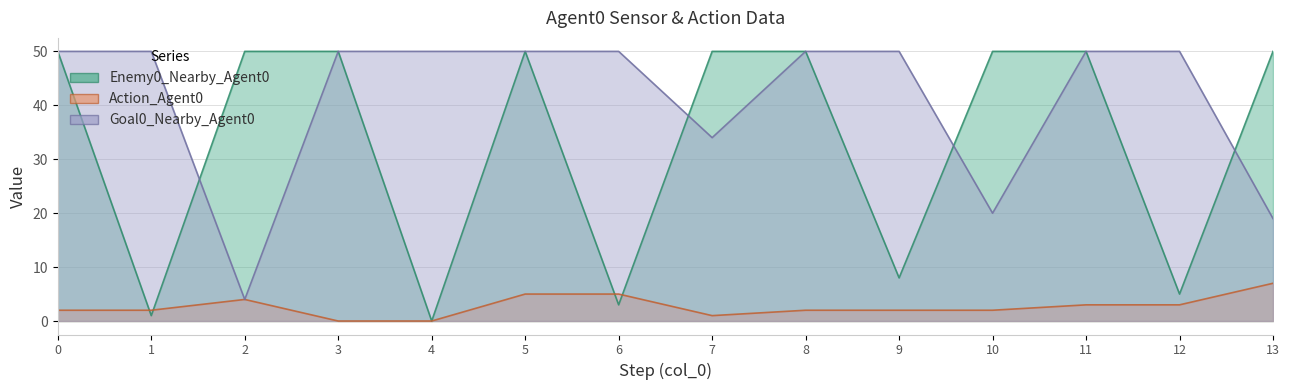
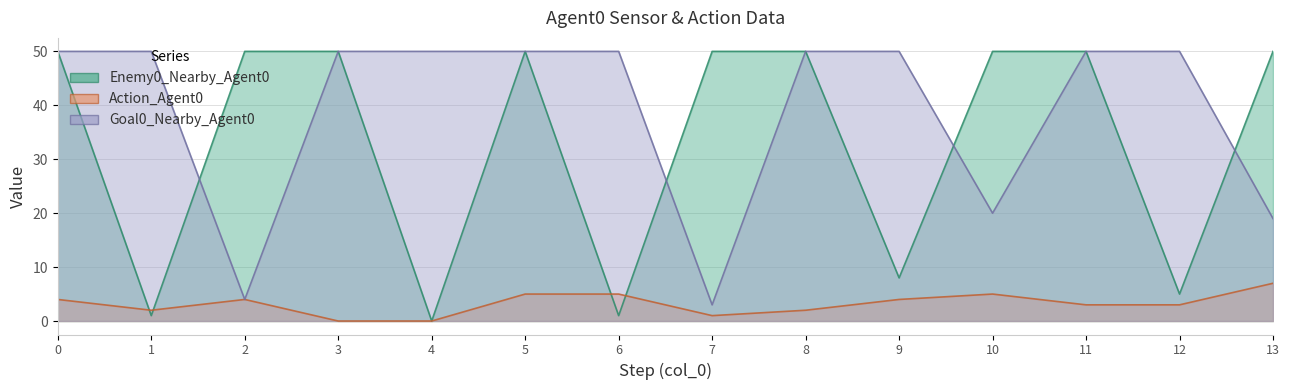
  {
    "Enemy0_Nearby_Agent0": {
      "1": 1,
      "2": 50,
-     "6": 3,
+     "6": 1,
      "7": 50,
      "9": 8,
      "10": 50,
      "12": 5,
      "13": 50
    },
    "Action_Agent0": {
-     "0": 2,
+     "0": 4,
      "1": 2,
      "3": 0,
      "5": 5,
      "6": 5,
      "7": 1,
      "8": 2,
-     "9": 2,
-     "10": 2,
+     "9": 4,
+     "10": 5,
      "11": 3,
      "12": 3,
      "13": 7
    },
    "Goal0_Nearby_Agent0": {
      "1": 50,
      "4": 50,
      "6": 50,
-     "7": 34,
+     "7": 3,
      "9": 50,
      "10": 20,
      "12": 50,
      "13": 19
    }
  }
